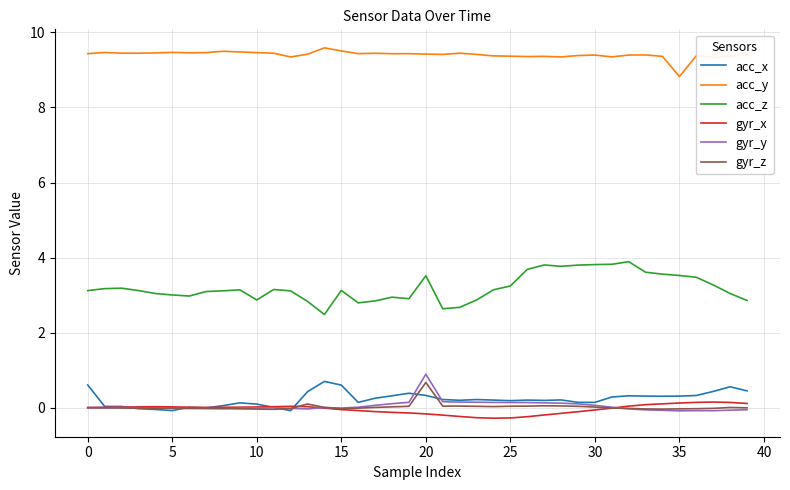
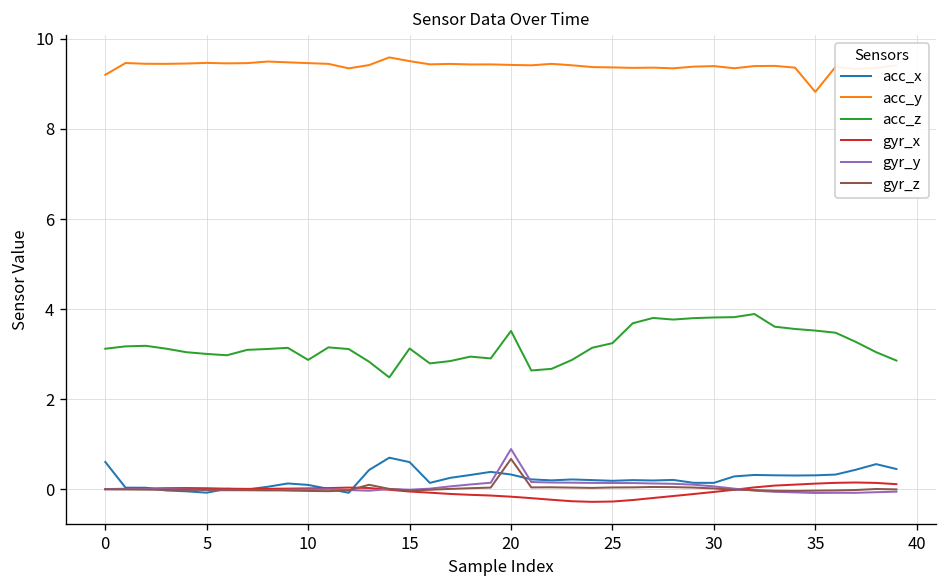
  {
    "acc_x": {
      "0": 0.6,
      "10": 0.1,
      "15": 0.6,
      "20": 0.3,
      "30": 0.1,
      "35": 0.3
    },
    "acc_y": {
-     "0": 9.4,
+     "0": 9.2,
      "5": 9.5,
      "10": 9.5,
      "15": 9.5,
      "20": 9.4,
      "25": 9.4,
      "30": 9.4,
      "35": 8.8
    },
    "acc_z": {
      "0": 3.1,
      "5": 3.0,
      "10": 2.9,
      "15": 3.1,
      "20": 3.5,
      "25": 3.2,
      "30": 3.8,
      "35": 3.5
    },
    "gyr_x": {
      "20": -0.2,
      "25": -0.3,
      "30": -0.1,
      "35": 0.1
    },
    "gyr_y": {
      "20": 0.9
    },
    "gyr_z": {
      "20": 0.7,
      "25": 0.0
    }
  }
